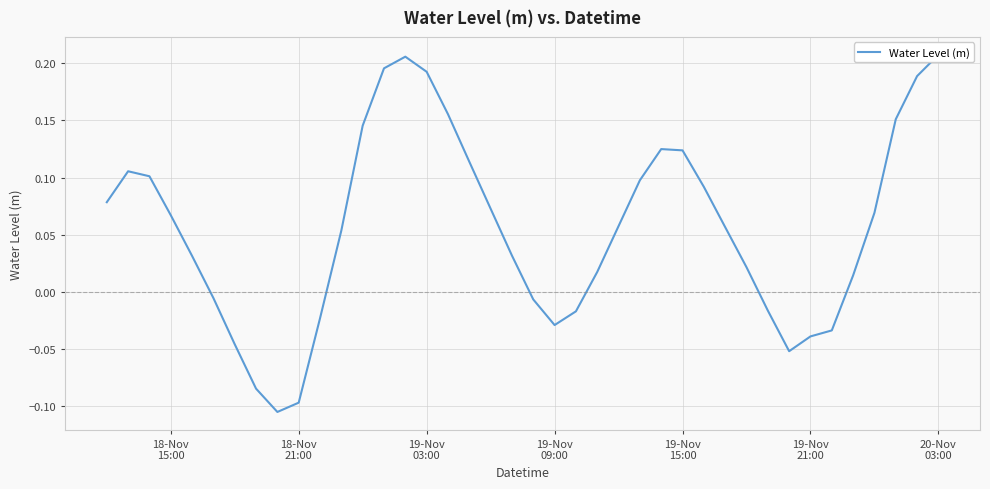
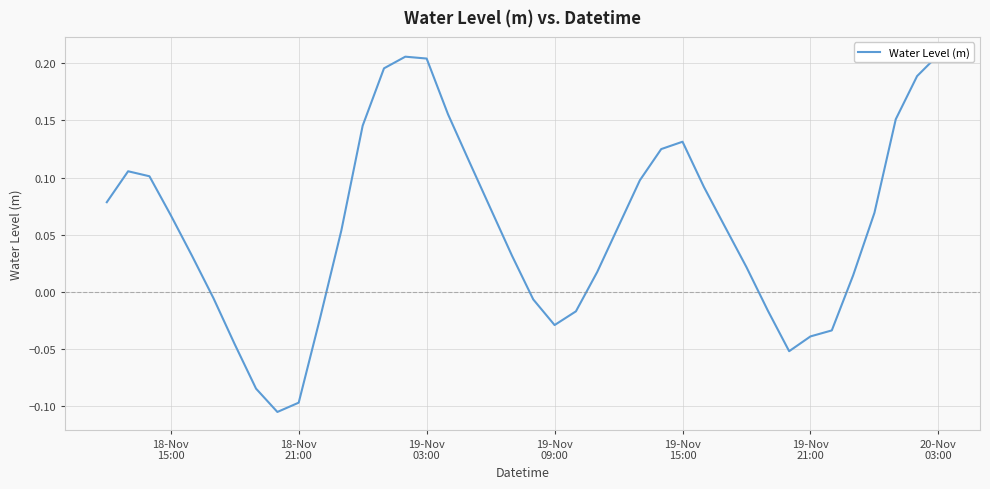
  {
    "18-Nov 15:00": 0.067,
    "18-Nov 21:00": -0.097,
-   "19-Nov 03:00": 0.192,
+   "19-Nov 03:00": 0.204,
    "19-Nov 09:00": -0.029,
-   "19-Nov 15:00": 0.124,
+   "19-Nov 15:00": 0.131,
    "19-Nov 21:00": -0.039
  }
